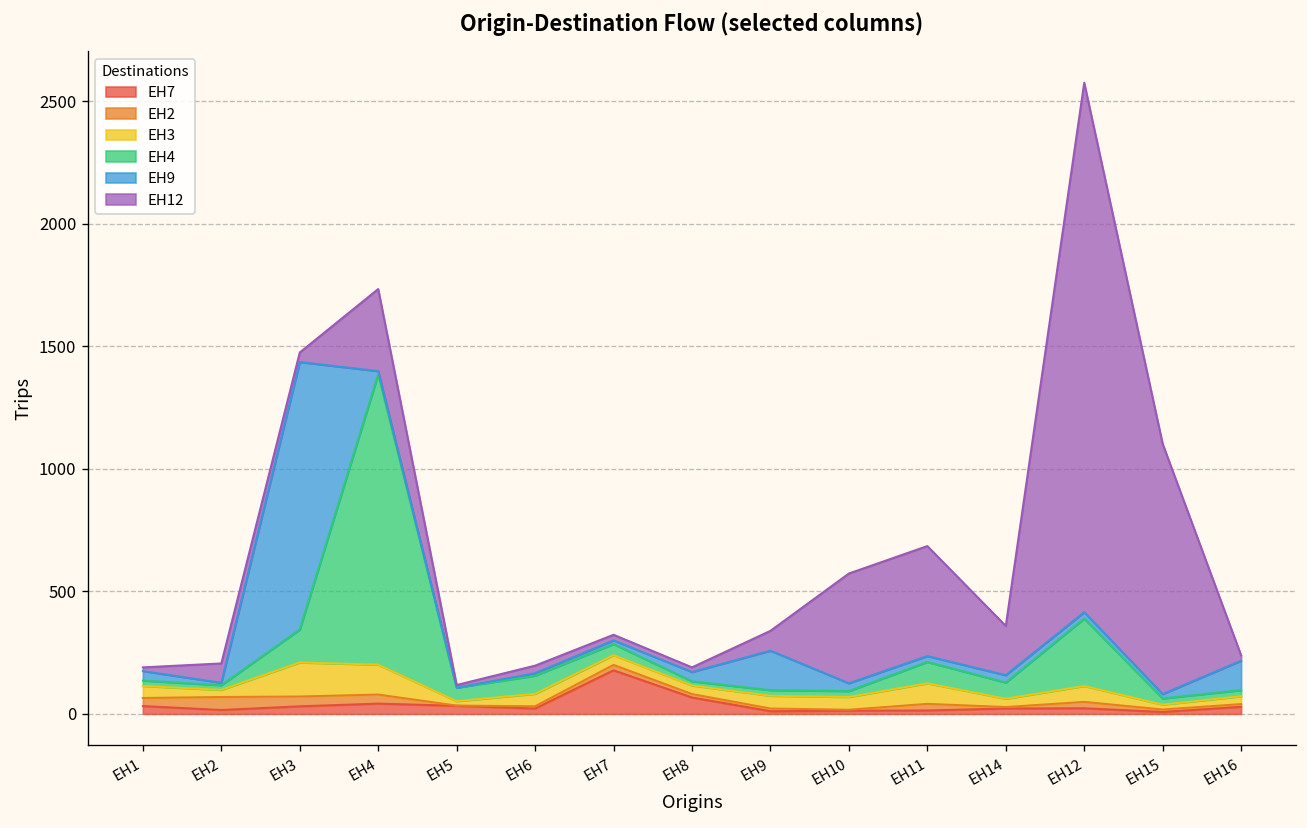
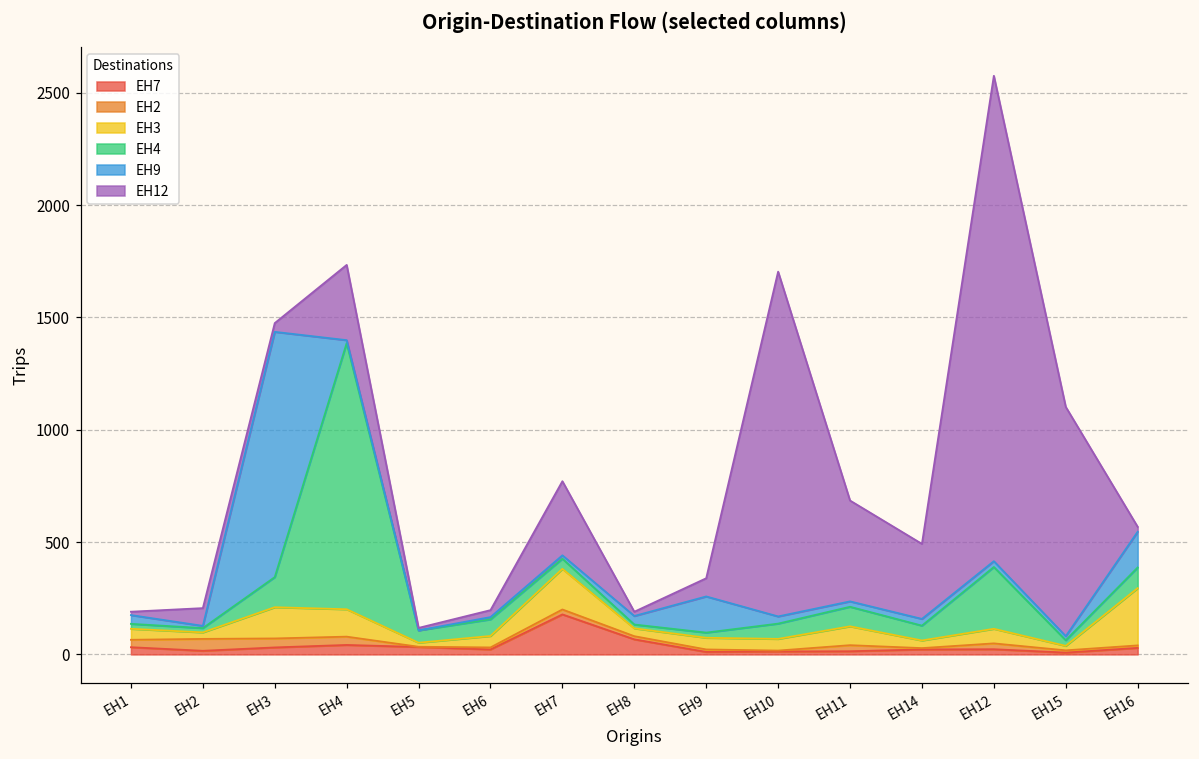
  {
    "EH3": {
      "EH1": 50,
      "EH2": 30,
      "EH3": 140,
      "EH4": 120,
      "EH5": 20,
      "EH6": 50,
-     "EH7": 40,
+     "EH7": 180,
      "EH8": 40,
      "EH9": 50,
      "EH10": 50,
      "EH11": 80,
      "EH14": 30,
      "EH12": 70,
      "EH15": 20,
-     "EH16": 30
+     "EH16": 260
    },
    "EH4": {
      "EH1": 20,
      "EH3": 130,
      "EH4": 1190,
      "EH7": 50,
      "EH8": 20,
      "EH9": 20,
-     "EH10": 20,
+     "EH10": 70,
      "EH11": 90,
      "EH14": 70,
      "EH12": 280,
      "EH15": 30,
-     "EH16": 30
+     "EH16": 90
    },
    "EH9": {
      "EH1": 40,
      "EH3": 1090,
      "EH4": 10,
      "EH7": 20,
      "EH8": 40,
      "EH9": 160,
      "EH10": 30,
      "EH11": 20,
      "EH14": 30,
      "EH12": 30,
      "EH15": 20,
-     "EH16": 120
+     "EH16": 160
    },
    "EH12": {
      "EH1": 20,
      "EH2": 80,
      "EH3": 40,
      "EH4": 340,
      "EH6": 30,
-     "EH7": 20,
+     "EH7": 330,
      "EH8": 20,
      "EH9": 80,
-     "EH10": 450,
+     "EH10": 1540,
      "EH11": 450,
-     "EH14": 200,
+     "EH14": 330,
      "EH12": 2160,
      "EH15": 1020,
      "EH16": 20
    }
  }
